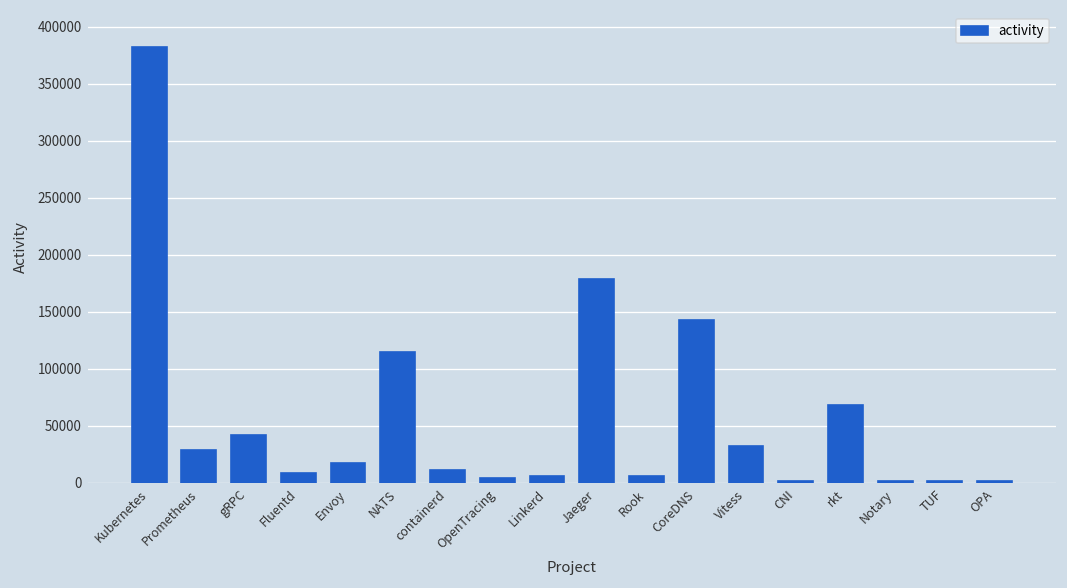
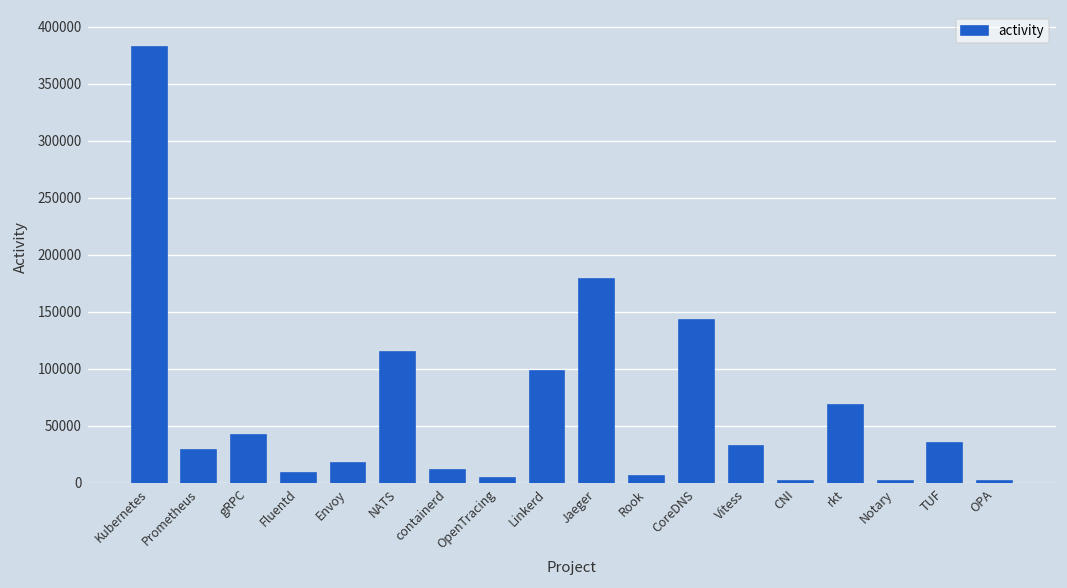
  {
    "Kubernetes": 380000,
    "Prometheus": 30000,
    "gRPC": 40000,
    "Fluentd": 10000,
    "Envoy": 20000,
    "NATS": 110000,
    "containerd": 10000,
    "OpenTracing": 0,
-   "Linkerd": 10000,
+   "Linkerd": 100000,
    "Jaeger": 180000,
    "Rook": 10000,
    "CoreDNS": 140000,
    "Vitess": 30000,
    "rkt": 70000,
-   "TUF": 0
+   "TUF": 40000
  }
